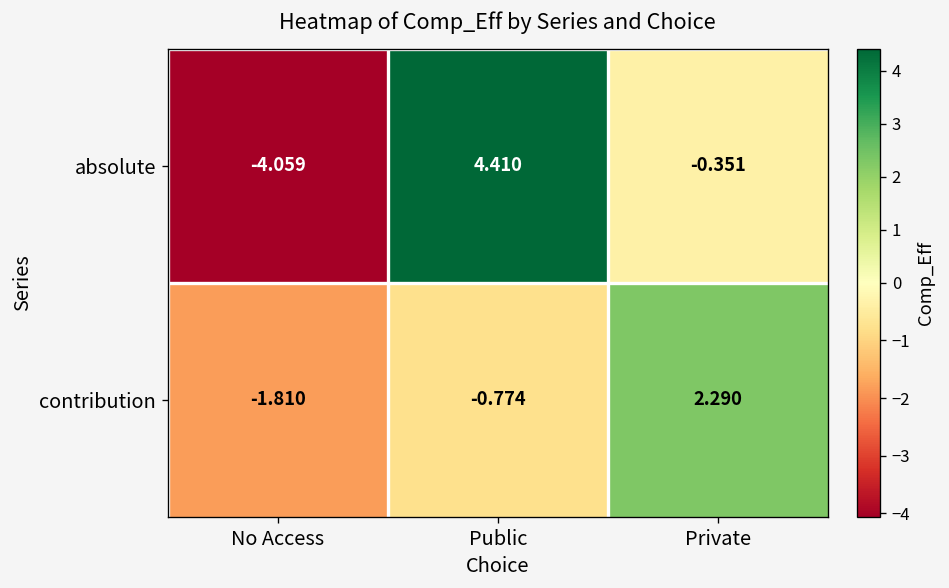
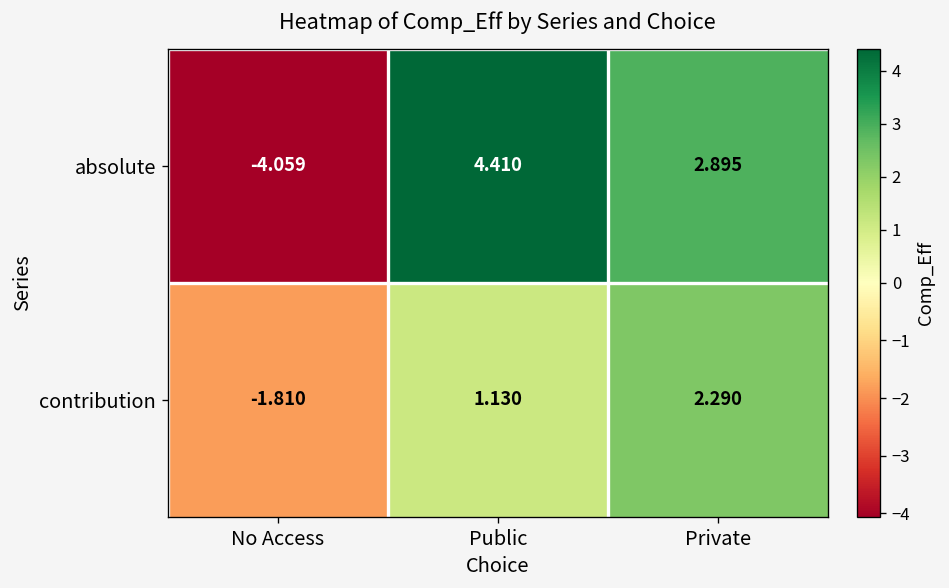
  {
    "absolute": {
      "No Access": -4.059,
      "Public": 4.410,
-     "Private": -0.351
+     "Private": 2.895
    },
    "contribution": {
      "No Access": -1.810,
-     "Public": -0.774,
+     "Public": 1.130,
      "Private": 2.290
    }
  }
